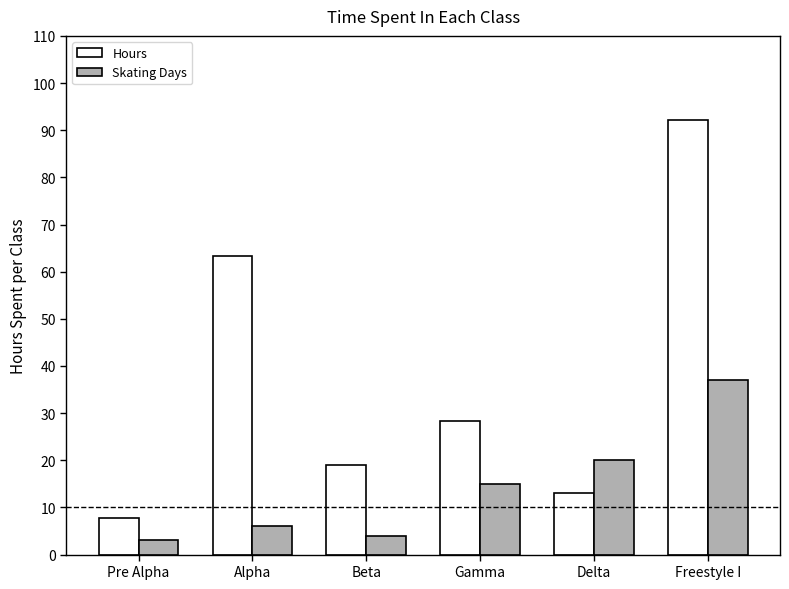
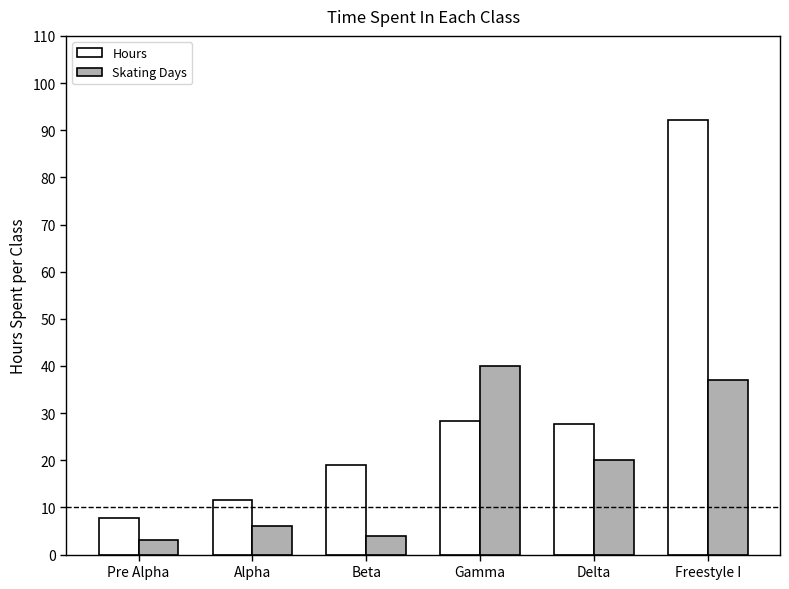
  {
    "Hours": {
      "Pre Alpha": 8,
-     "Alpha": 63,
+     "Alpha": 12,
      "Beta": 19,
      "Gamma": 28,
-     "Delta": 13,
+     "Delta": 28,
      "Freestyle I": 92
    },
    "Skating Days": {
      "Pre Alpha": 3,
      "Alpha": 6,
      "Beta": 4,
-     "Gamma": 15,
+     "Gamma": 40,
      "Delta": 20,
      "Freestyle I": 37
    }
  }
